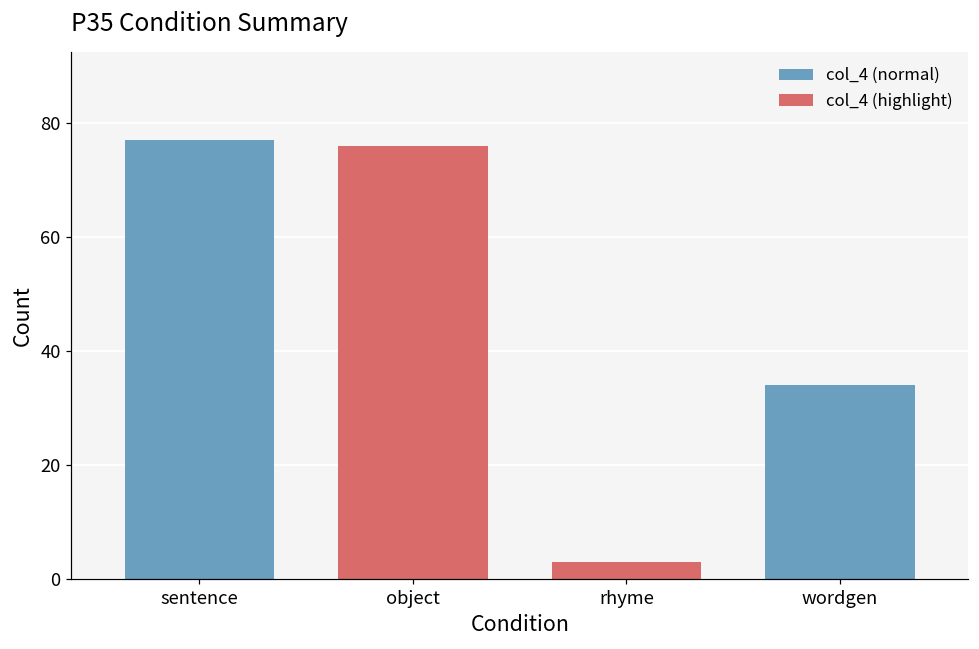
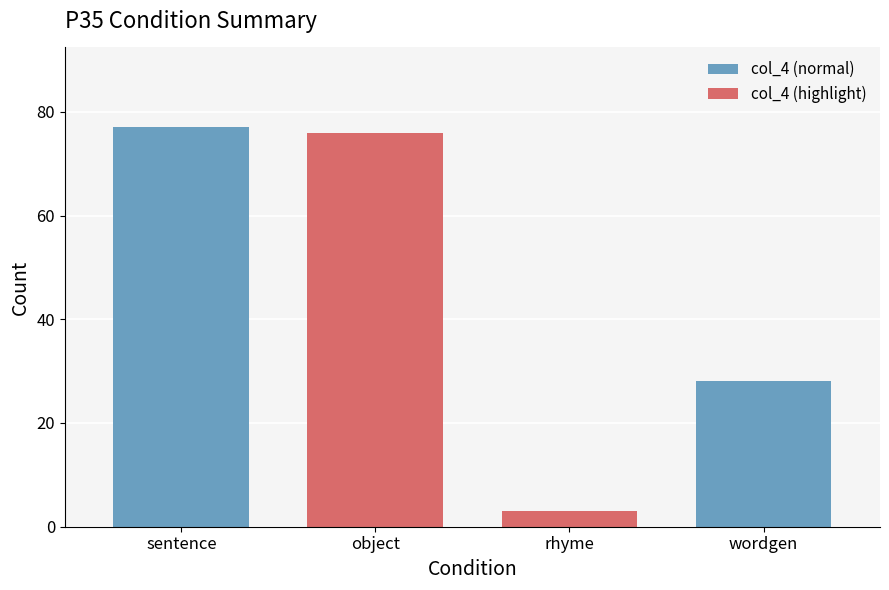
  {
    "sentence": 77,
    "object": 76,
    "rhyme": 3,
-   "wordgen": 34
+   "wordgen": 28
  }
